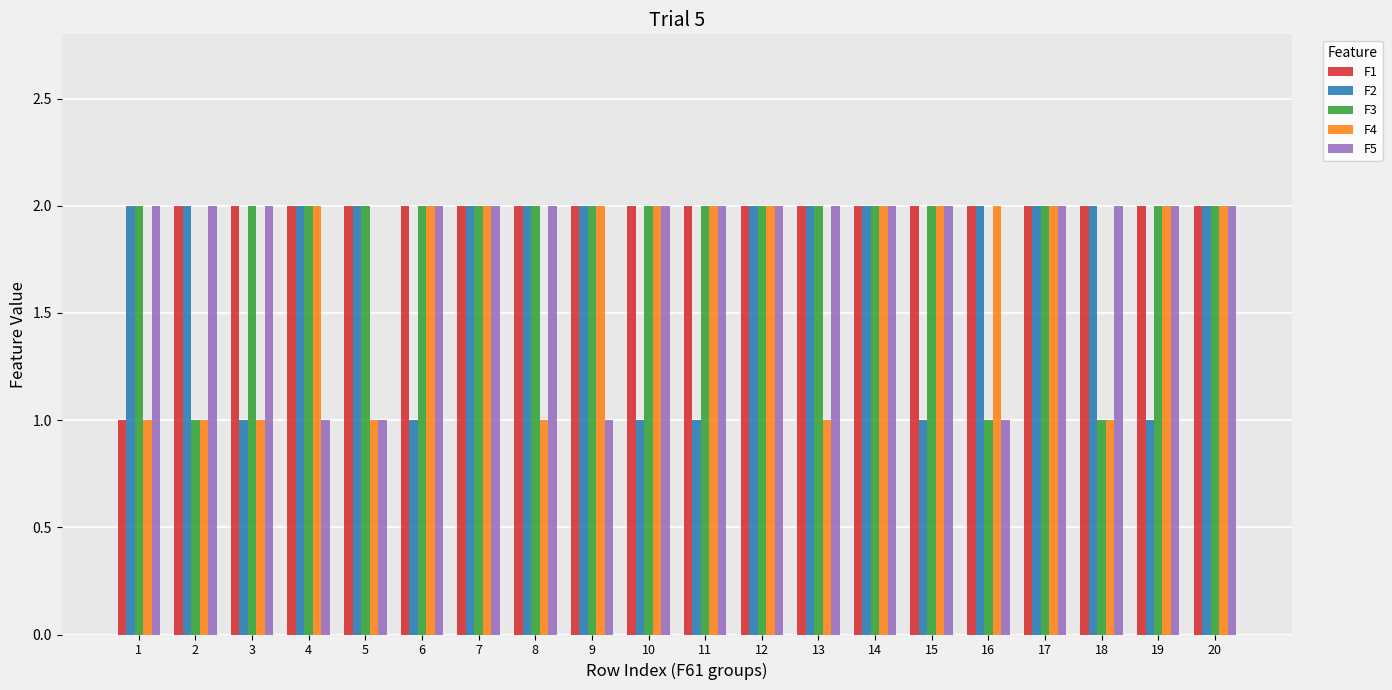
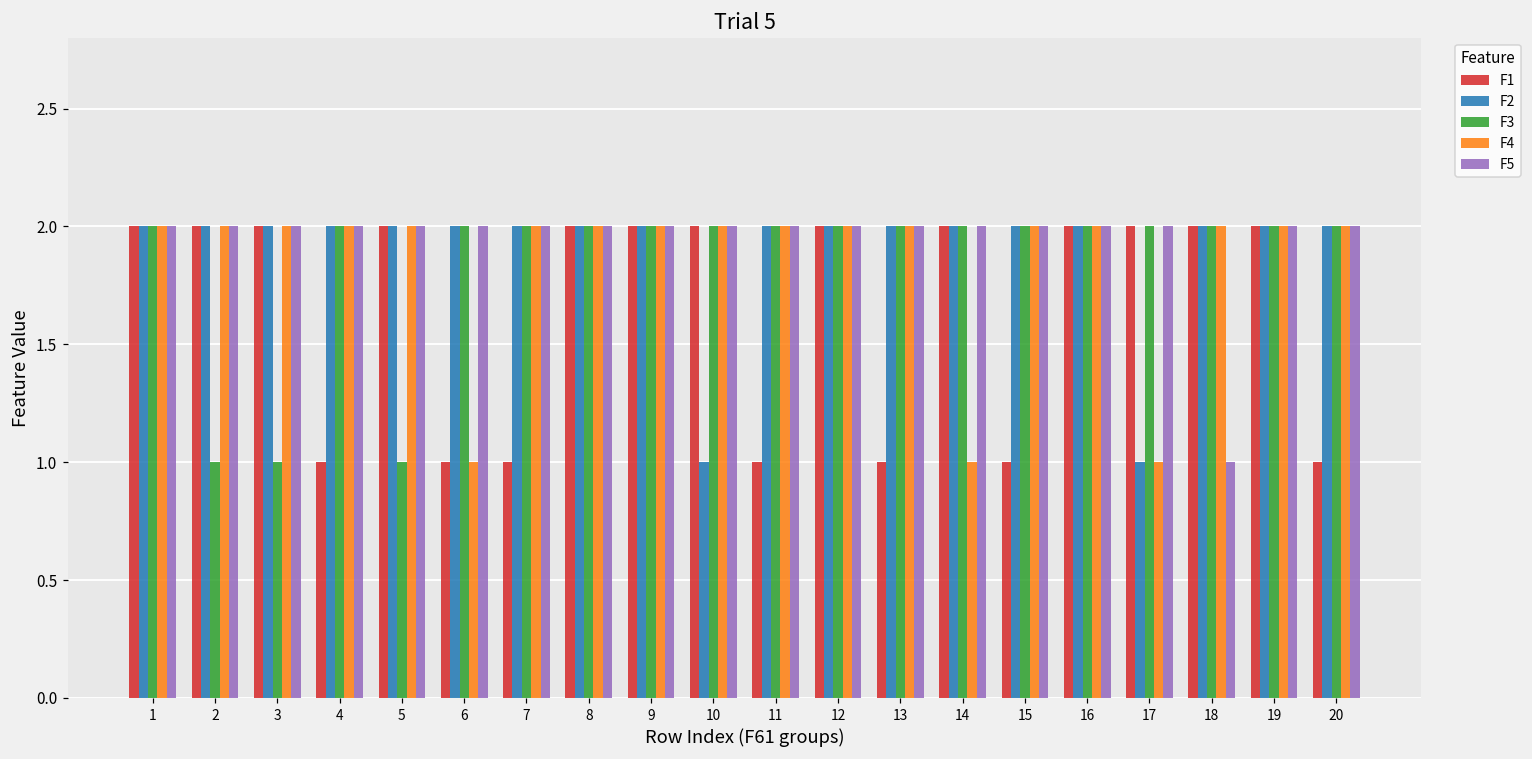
  {
    "F1": {
-     "1": 1,
+     "1": 2,
      "2": 2,
      "3": 2,
-     "4": 2,
+     "4": 1,
      "5": 2,
-     "6": 2,
-     "7": 2,
+     "6": 1,
+     "7": 1,
      "8": 2,
      "9": 2,
      "10": 2,
-     "11": 2,
+     "11": 1,
      "12": 2,
-     "13": 2,
+     "13": 1,
      "14": 2,
-     "15": 2,
+     "15": 1,
      "16": 2,
      "17": 2,
      "18": 2,
      "19": 2,
-     "20": 2
+     "20": 1
    },
    "F2": {
      "1": 2,
      "2": 2,
-     "3": 1,
+     "3": 2,
      "4": 2,
      "5": 2,
-     "6": 1,
+     "6": 2,
      "7": 2,
      "8": 2,
      "9": 2,
      "10": 1,
-     "11": 1,
+     "11": 2,
      "12": 2,
      "13": 2,
      "14": 2,
-     "15": 1,
+     "15": 2,
      "16": 2,
-     "17": 2,
+     "17": 1,
      "18": 2,
-     "19": 1,
+     "19": 2,
      "20": 2
    },
    "F3": {
      "1": 2,
      "2": 1,
-     "3": 2,
+     "3": 1,
      "4": 2,
-     "5": 2,
+     "5": 1,
      "6": 2,
      "7": 2,
      "8": 2,
      "9": 2,
      "10": 2,
      "11": 2,
      "12": 2,
      "13": 2,
      "14": 2,
      "15": 2,
-     "16": 1,
+     "16": 2,
      "17": 2,
-     "18": 1,
+     "18": 2,
      "19": 2,
      "20": 2
    },
    "F4": {
-     "1": 1,
-     "2": 1,
-     "3": 1,
+     "1": 2,
+     "2": 2,
+     "3": 2,
      "4": 2,
-     "5": 1,
-     "6": 2,
+     "5": 2,
+     "6": 1,
      "7": 2,
-     "8": 1,
+     "8": 2,
      "9": 2,
      "10": 2,
      "11": 2,
      "12": 2,
-     "13": 1,
-     "14": 2,
+     "13": 2,
+     "14": 1,
      "15": 2,
      "16": 2,
-     "17": 2,
-     "18": 1,
+     "17": 1,
+     "18": 2,
      "19": 2,
      "20": 2
    },
    "F5": {
      "1": 2,
      "2": 2,
      "3": 2,
-     "4": 1,
-     "5": 1,
+     "4": 2,
+     "5": 2,
      "6": 2,
      "7": 2,
      "8": 2,
-     "9": 1,
+     "9": 2,
      "10": 2,
      "11": 2,
      "12": 2,
      "13": 2,
      "14": 2,
      "15": 2,
-     "16": 1,
+     "16": 2,
      "17": 2,
-     "18": 2,
+     "18": 1,
      "19": 2,
      "20": 2
    }
  }
